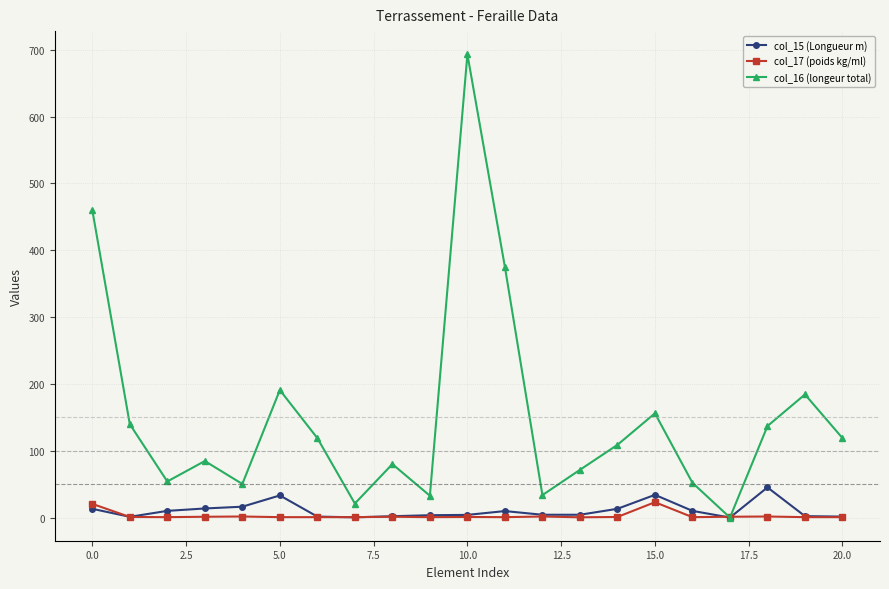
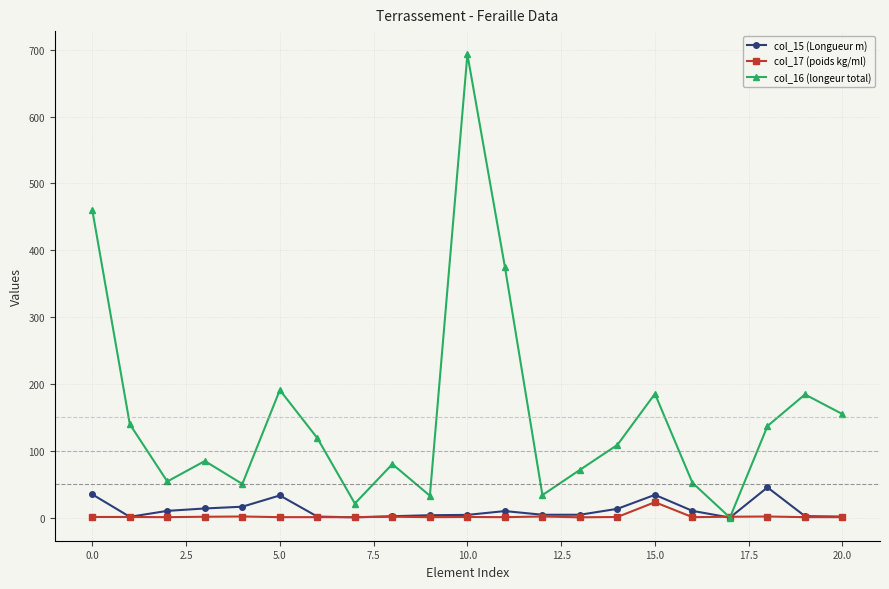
  {
    "col_15 (Longueur m)": {
-     "0.0": 10,
+     "0.0": 30,
      "5.0": 30,
      "15.0": 30
    },
    "col_17 (poids kg/ml)": {
-     "0.0": 20,
+     "0.0": 0,
      "5.0": 0,
      "15.0": 20
    },
    "col_16 (longeur total)": {
      "0.0": 460,
      "5.0": 190,
      "10.0": 690,
-     "15.0": 160,
-     "20.0": 120
+     "15.0": 190,
+     "20.0": 150
    }
  }
